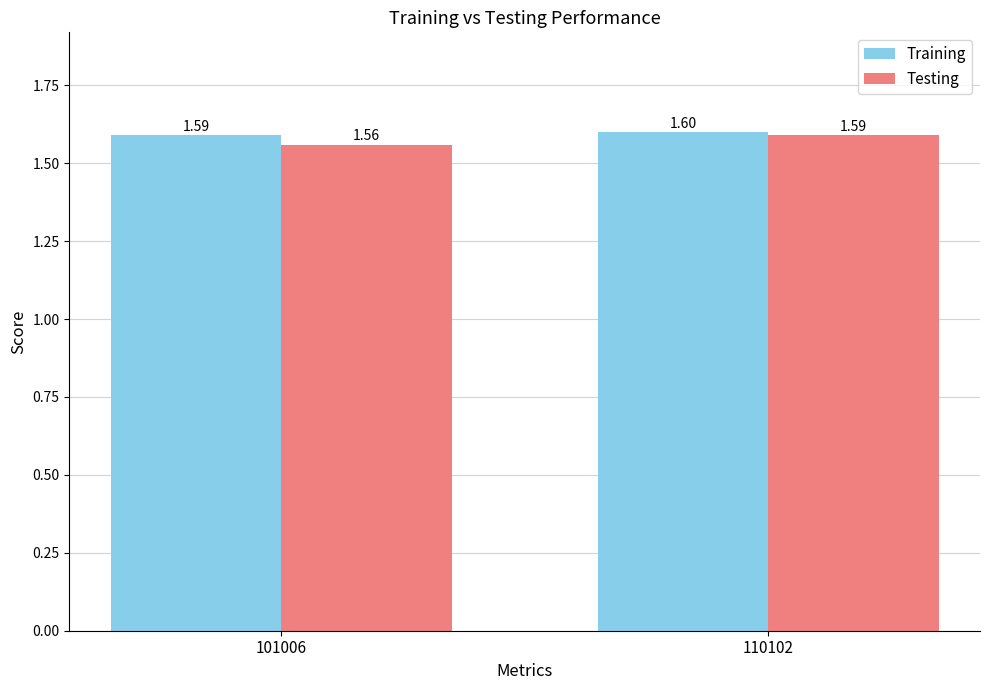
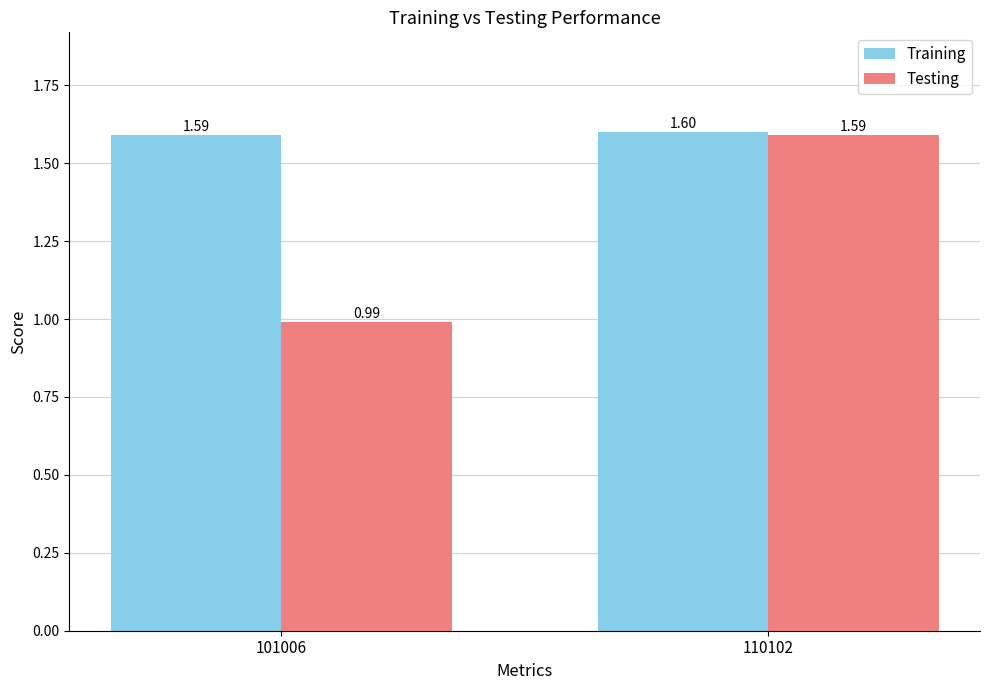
  {
    "Training": {
      "101006": 1.59,
      "110102": 1.60
    },
    "Testing": {
-     "101006": 1.56,
+     "101006": 0.99,
      "110102": 1.59
    }
  }
